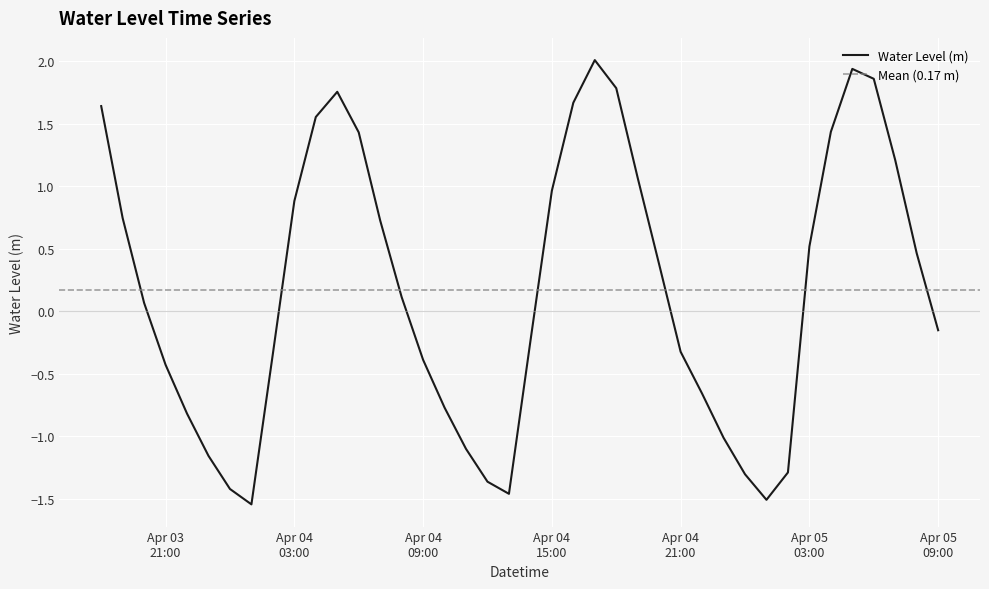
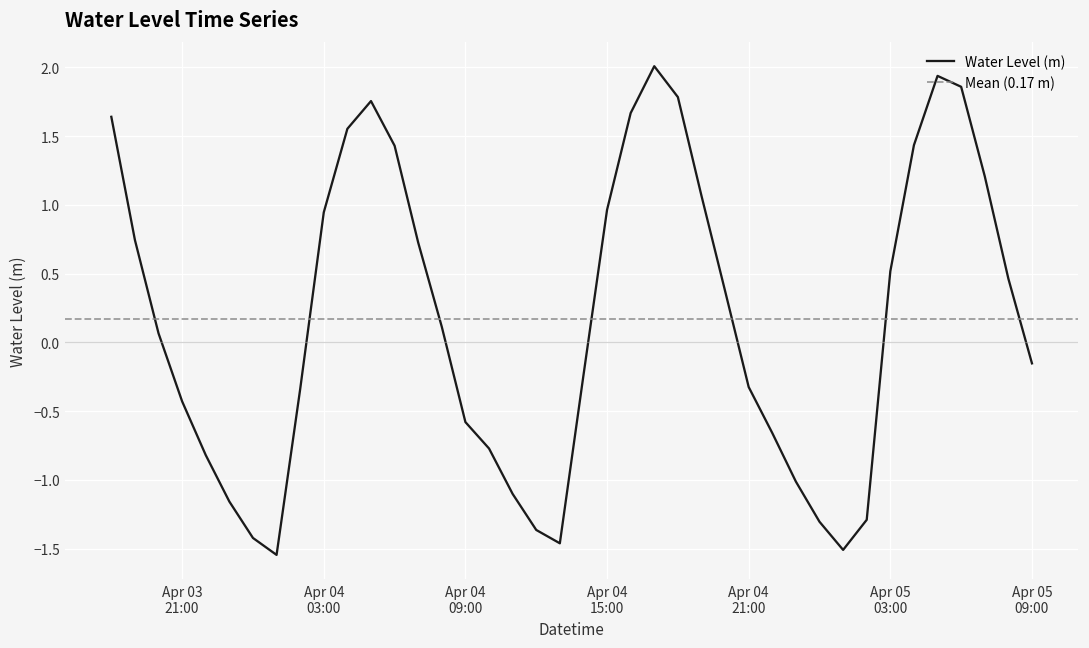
  {
    "Apr 03 21:00": -0.43,
-   "Apr 04 03:00": 0.88,
-   "Apr 04 09:00": -0.39,
+   "Apr 04 03:00": 0.95,
+   "Apr 04 09:00": -0.58,
    "Apr 04 15:00": 0.96,
    "Apr 04 21:00": -0.32,
    "Apr 05 03:00": 0.52,
    "Apr 05 09:00": -0.15
  }
